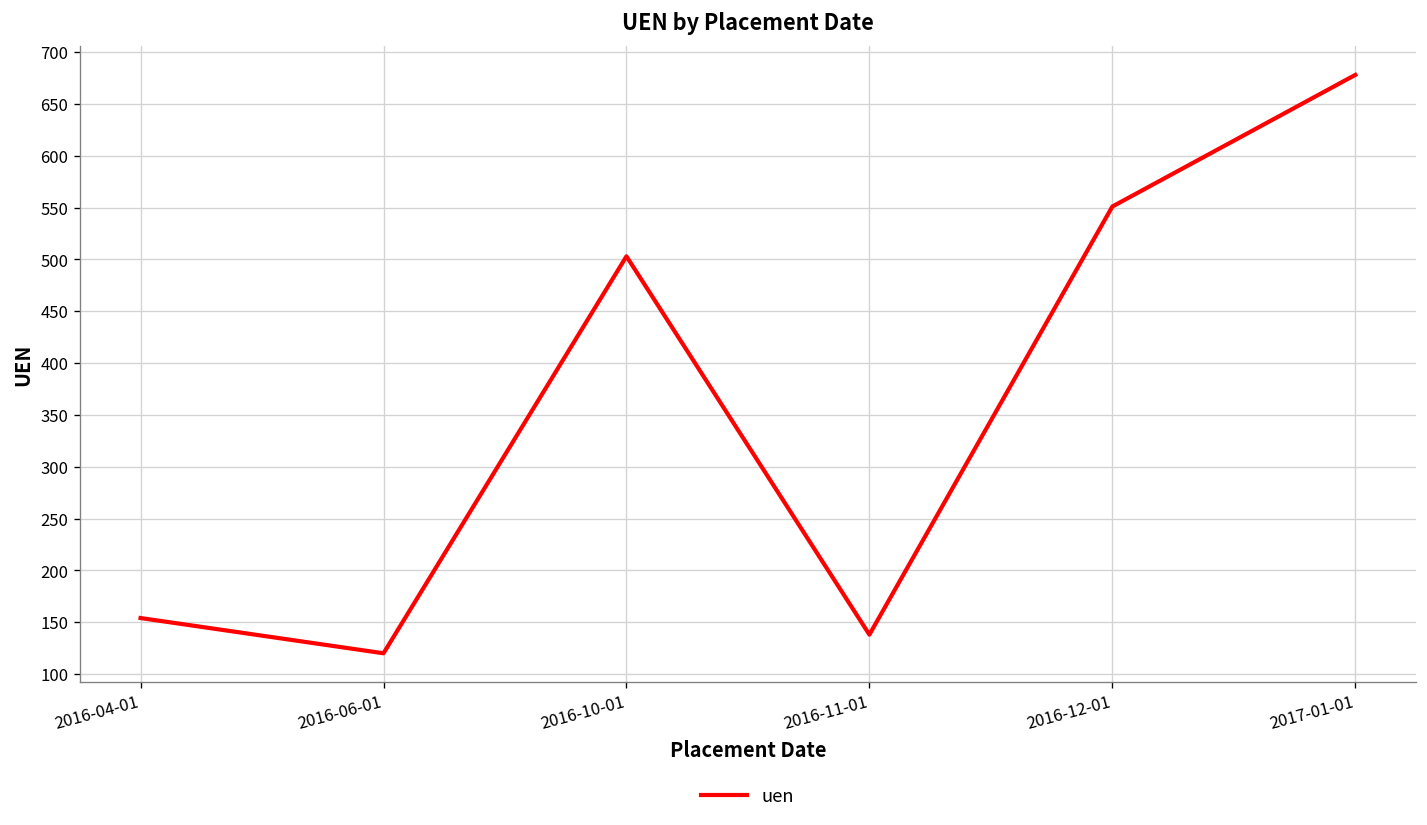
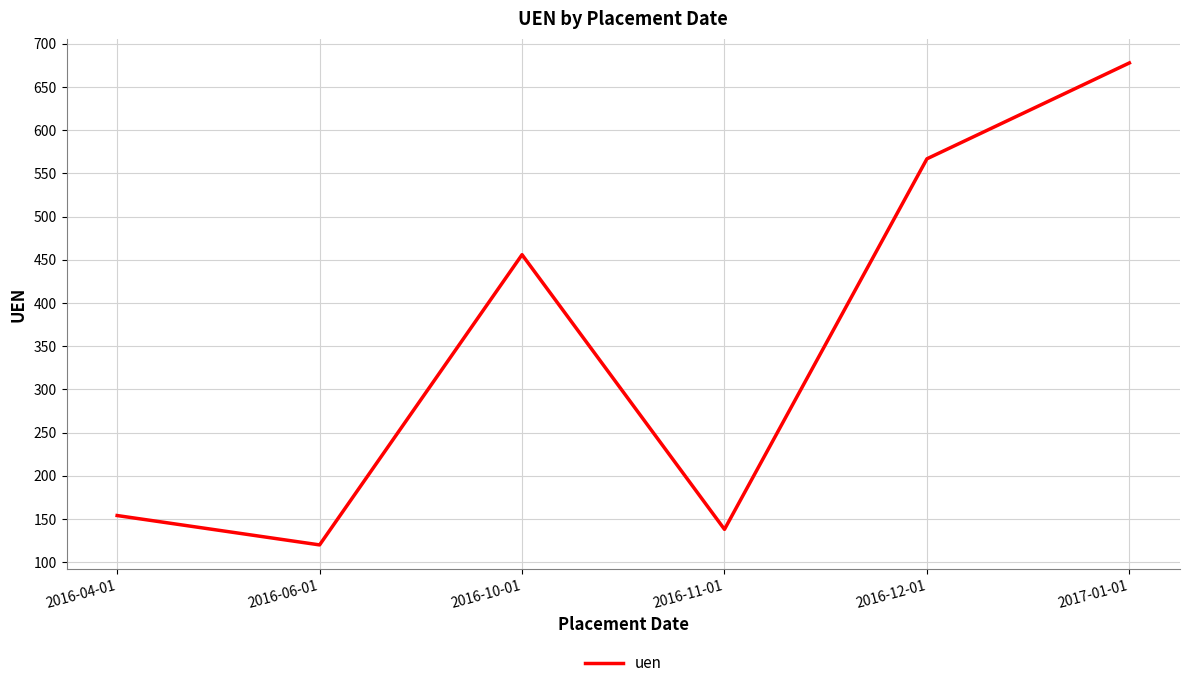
  {
    "2016-04-01": 150,
    "2016-06-01": 120,
-   "2016-10-01": 500,
+   "2016-10-01": 460,
    "2016-11-01": 140,
-   "2016-12-01": 550,
+   "2016-12-01": 570,
    "2017-01-01": 680
  }
